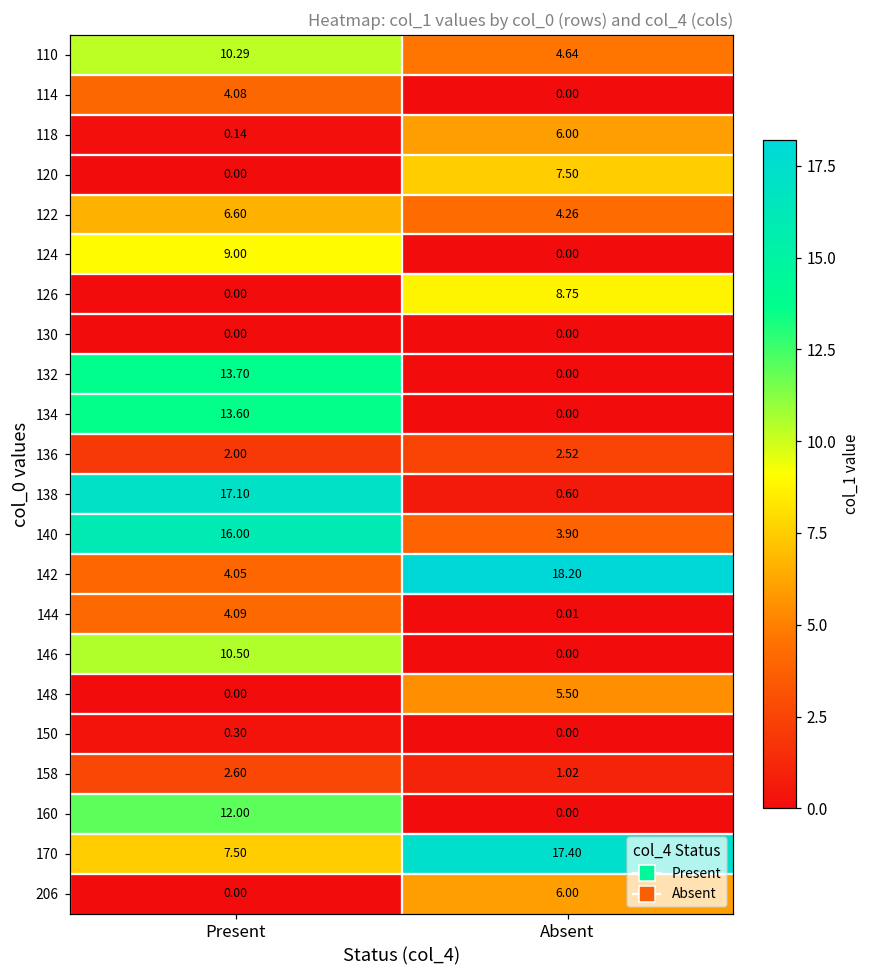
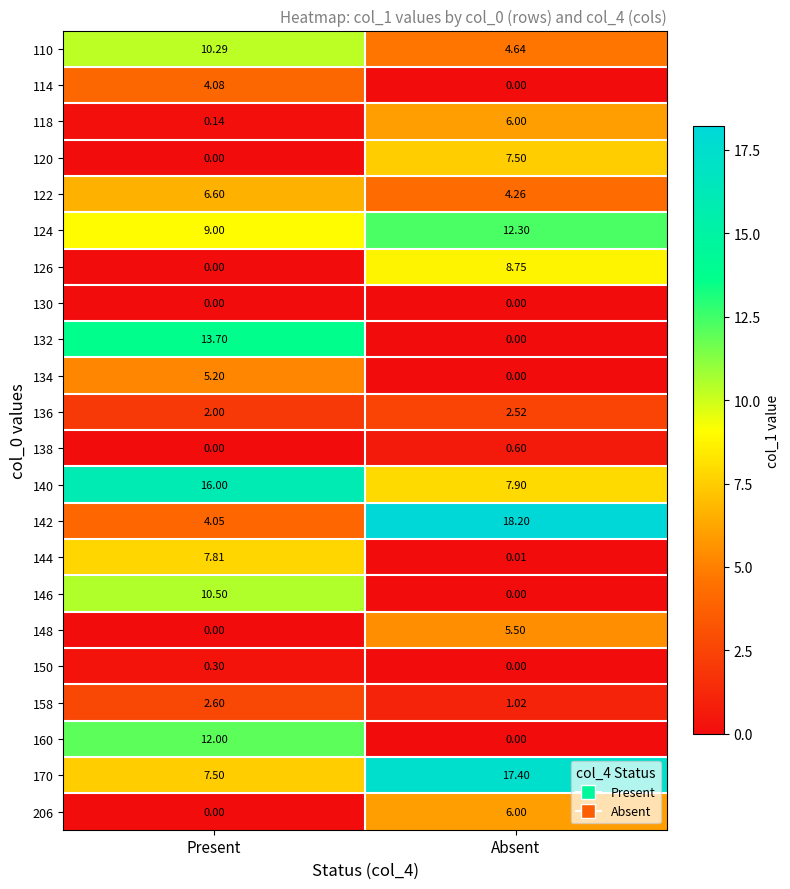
  {
    "110": {
      "Present": 10.29,
      "Absent": 4.64
    },
    "114": {
      "Present": 4.08,
      "Absent": 0.00
    },
    "118": {
      "Present": 0.14,
      "Absent": 6.00
    },
    "120": {
      "Present": 0.00,
      "Absent": 7.50
    },
    "122": {
      "Present": 6.60,
      "Absent": 4.26
    },
    "124": {
      "Present": 9.00,
-     "Absent": 0.00
+     "Absent": 12.30
    },
    "126": {
      "Present": 0.00,
      "Absent": 8.75
    },
    "130": {
      "Present": 0.00,
      "Absent": 0.00
    },
    "132": {
      "Present": 13.70,
      "Absent": 0.00
    },
    "134": {
-     "Present": 13.60,
+     "Present": 5.20,
      "Absent": 0.00
    },
    "136": {
      "Present": 2.00,
      "Absent": 2.52
    },
    "138": {
-     "Present": 17.10,
+     "Present": 0.00,
      "Absent": 0.60
    },
    "140": {
      "Present": 16.00,
-     "Absent": 3.90
+     "Absent": 7.90
    },
    "142": {
      "Present": 4.05,
      "Absent": 18.20
    },
    "144": {
-     "Present": 4.09,
+     "Present": 7.81,
      "Absent": 0.01
    },
    "146": {
      "Present": 10.50,
      "Absent": 0.00
    },
    "148": {
      "Present": 0.00,
      "Absent": 5.50
    },
    "150": {
      "Present": 0.30,
      "Absent": 0.00
    },
    "158": {
      "Present": 2.60,
      "Absent": 1.02
    },
    "160": {
      "Present": 12.00,
      "Absent": 0.00
    },
    "170": {
      "Present": 7.50,
      "Absent": 17.40
    },
    "206": {
      "Present": 0.00,
      "Absent": 6.00
    }
  }
